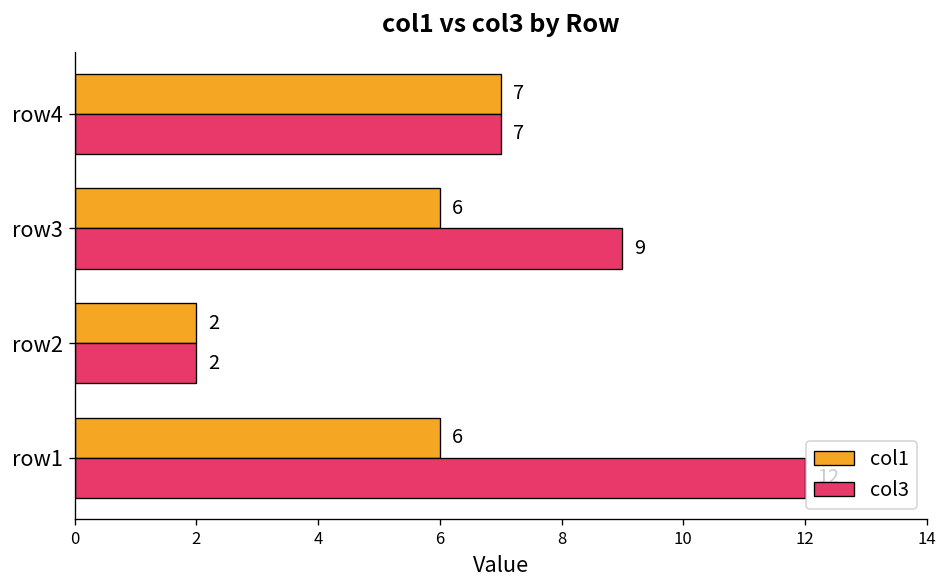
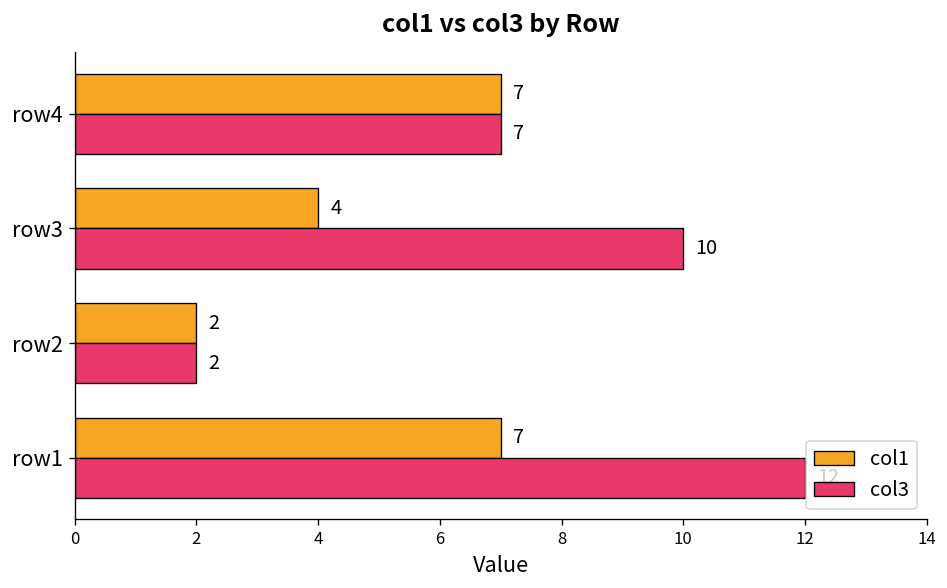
  {
    "col1": {
      "row4": 7,
-     "row3": 6,
+     "row3": 4,
      "row2": 2,
-     "row1": 6
+     "row1": 7
    },
    "col3": {
      "row4": 7,
-     "row3": 9,
+     "row3": 10,
      "row2": 2
    }
  }
